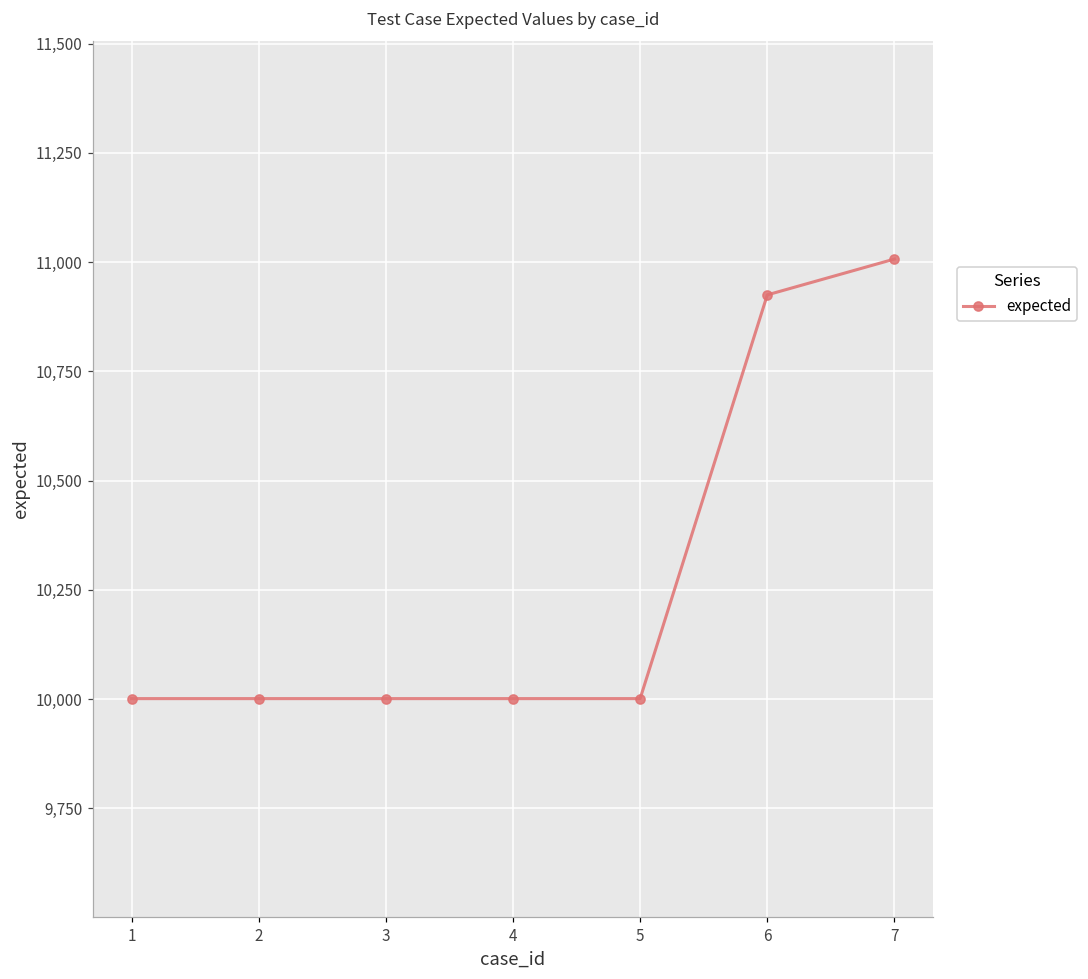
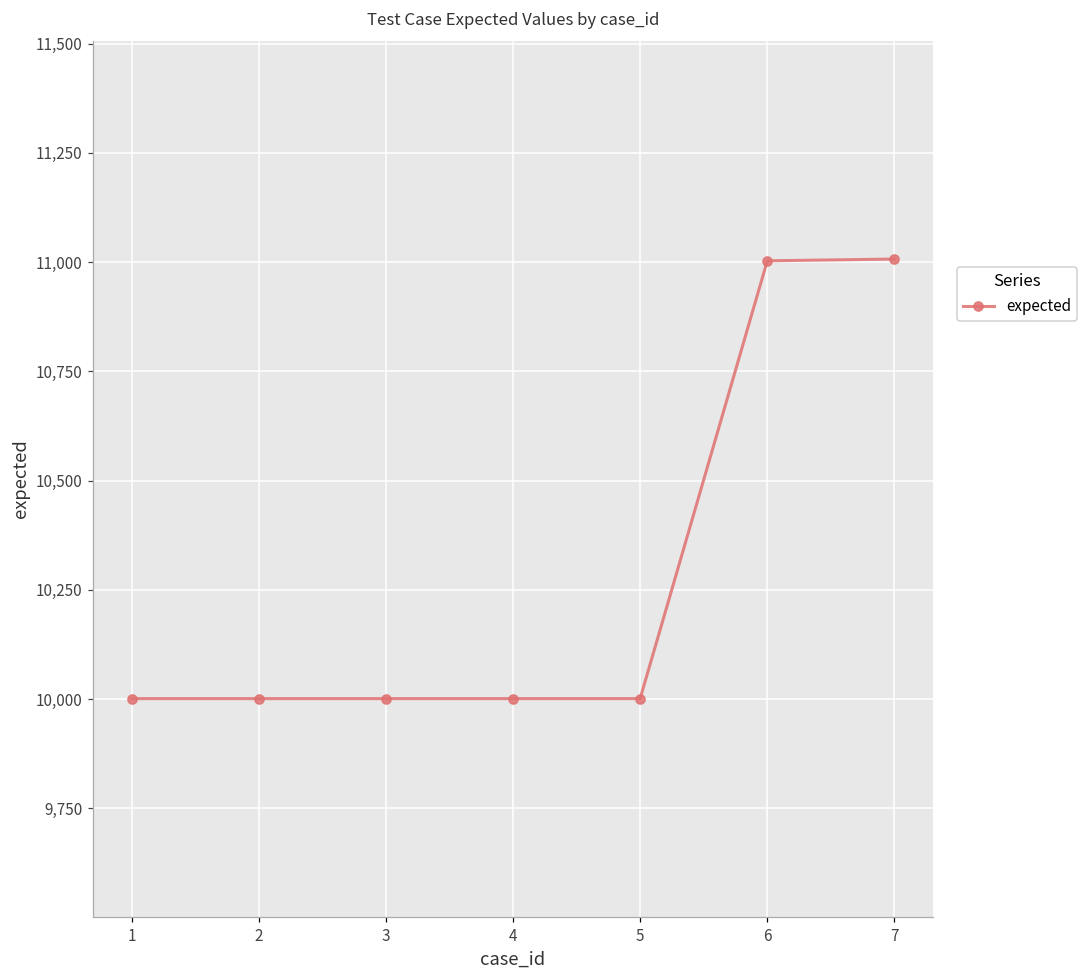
  {
    "1": "10,000",
    "2": "10,000",
    "3": "10,000",
    "4": "10,000",
    "5": "10,000",
-   "6": "10,930",
+   "6": "11,000",
    "7": "11,010"
  }
